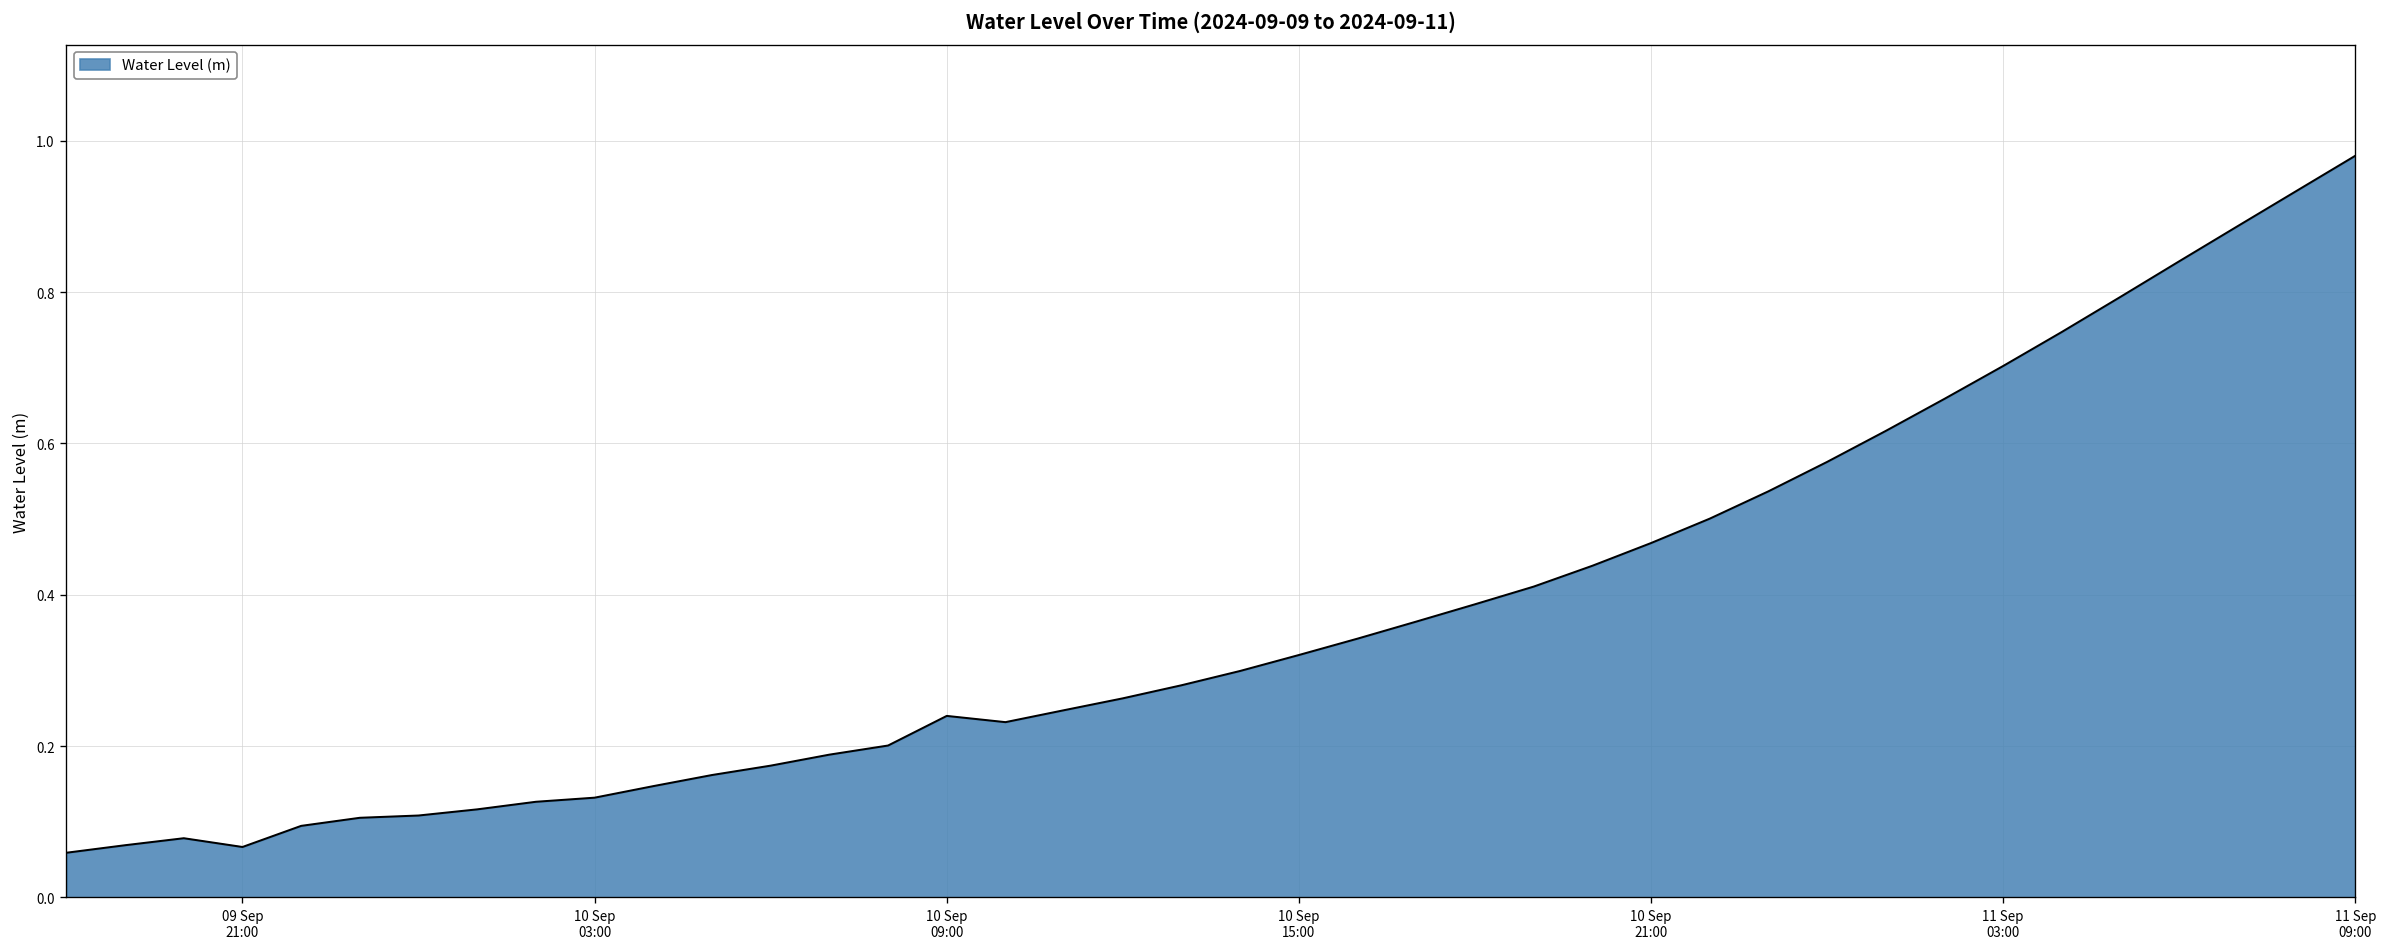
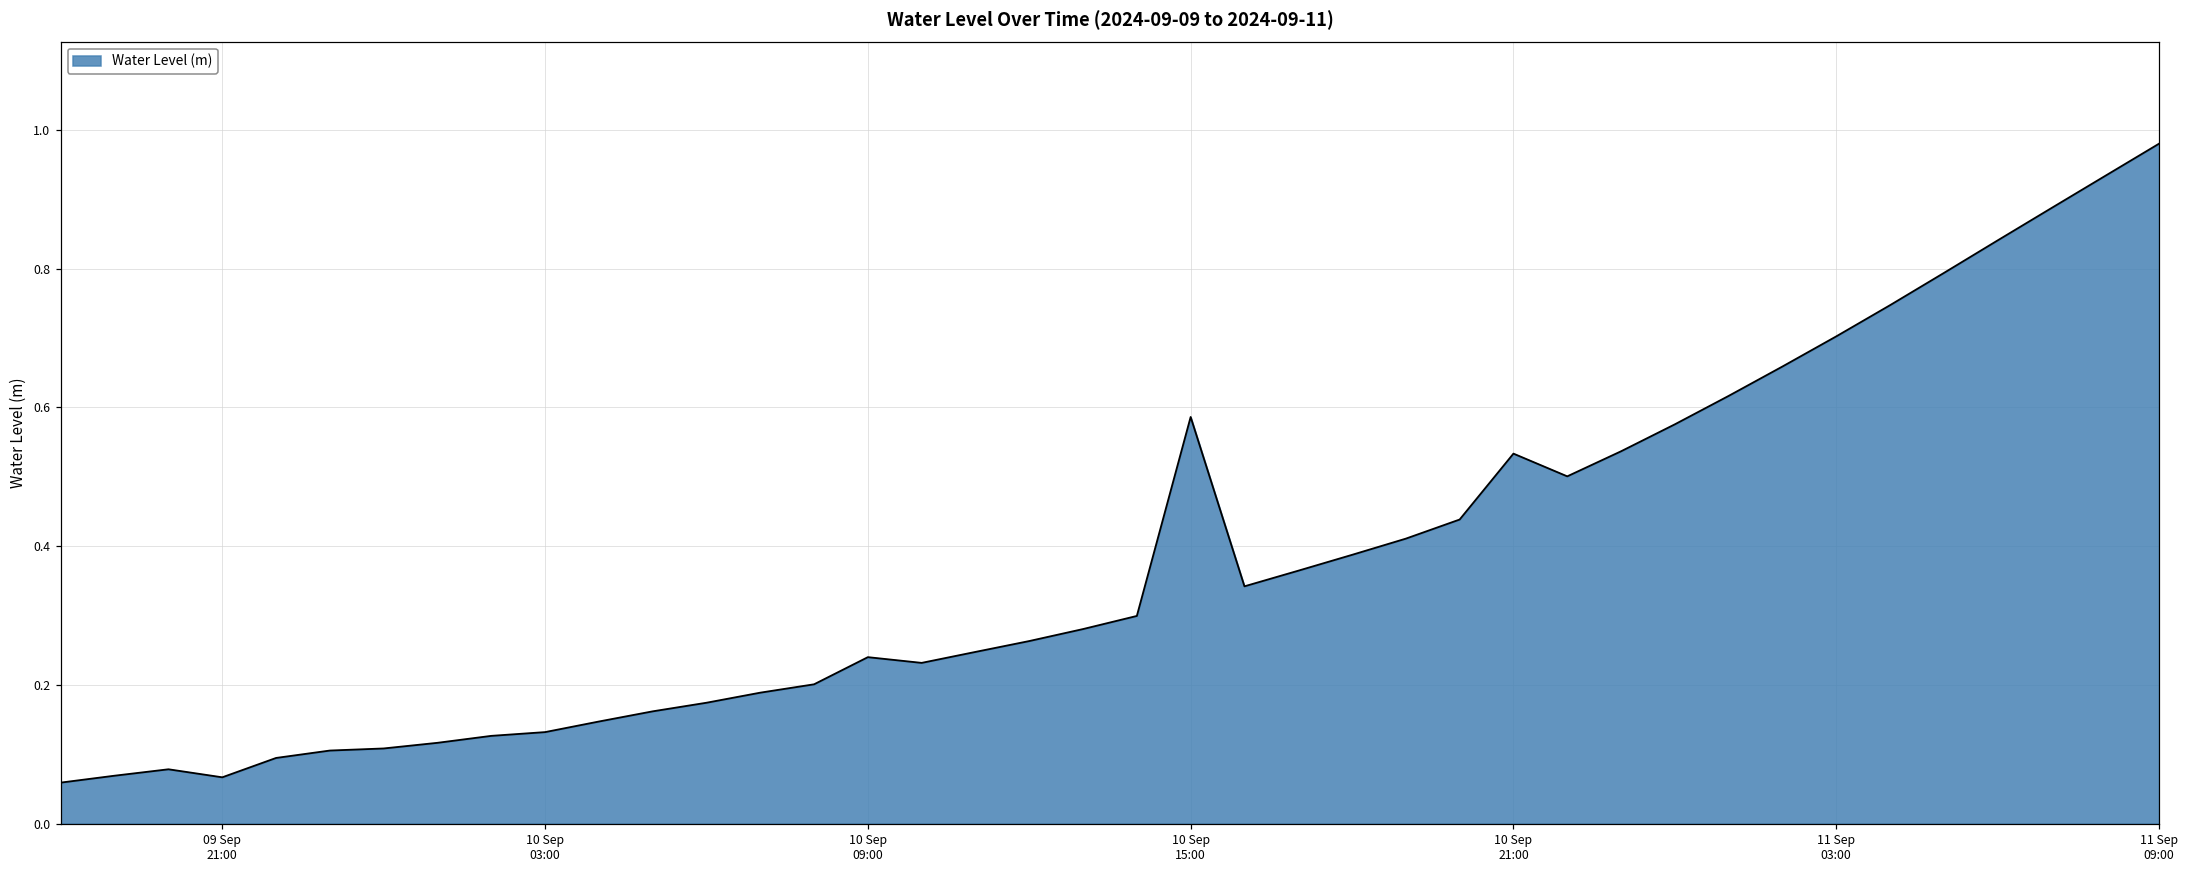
  {
    "09 Sep 21:00": 0.07,
    "10 Sep 03:00": 0.13,
    "10 Sep 09:00": 0.24,
-   "10 Sep 15:00": 0.32,
-   "10 Sep 21:00": 0.47,
+   "10 Sep 15:00": 0.59,
+   "10 Sep 21:00": 0.53,
    "11 Sep 03:00": 0.70,
    "11 Sep 09:00": 0.98
  }
